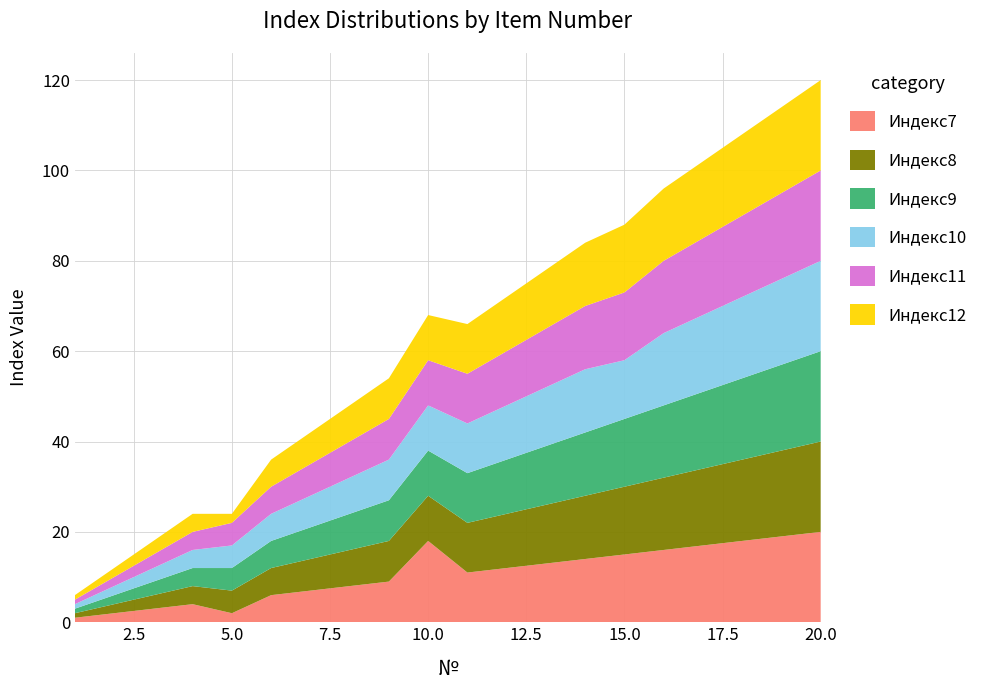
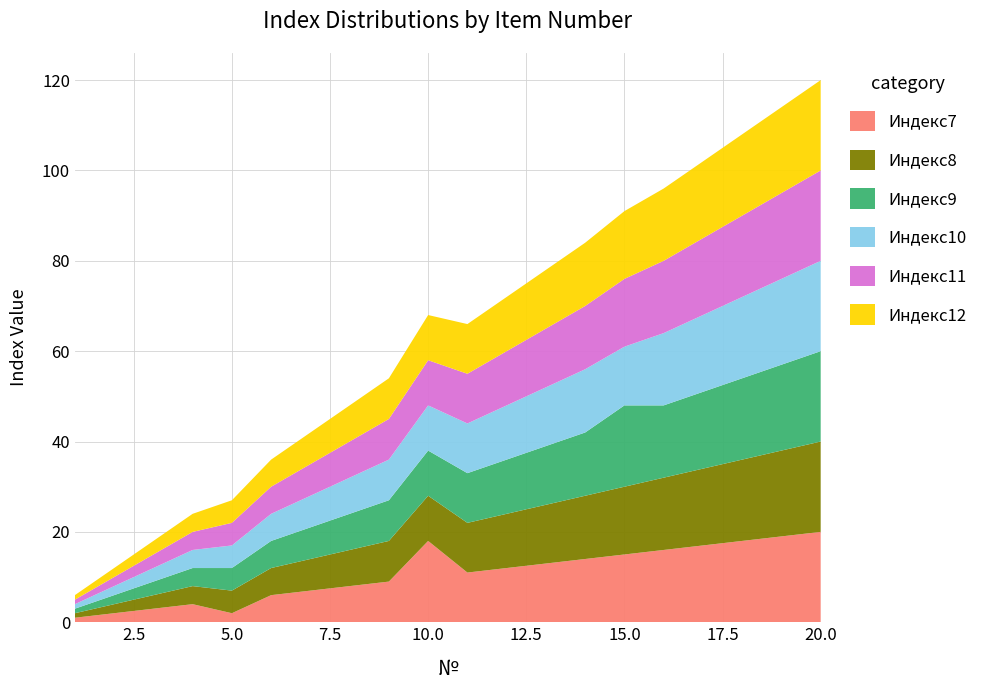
  {
    "Индекс7": {
      "5.0": 2,
      "10.0": 18,
      "15.0": 15,
      "20.0": 20
    },
    "Индекс8": {
      "5.0": 5,
      "10.0": 10,
      "15.0": 15,
      "20.0": 20
    },
    "Индекс9": {
      "5.0": 5,
      "10.0": 10,
-     "15.0": 15,
+     "15.0": 18,
      "20.0": 20
    },
    "Индекс10": {
      "5.0": 5,
      "10.0": 10,
      "15.0": 13,
      "20.0": 20
    },
    "Индекс11": {
      "5.0": 5,
      "10.0": 10,
      "15.0": 15,
      "20.0": 20
    },
    "Индекс12": {
-     "5.0": 2,
+     "5.0": 5,
      "10.0": 10,
      "15.0": 15,
      "20.0": 20
    }
  }
